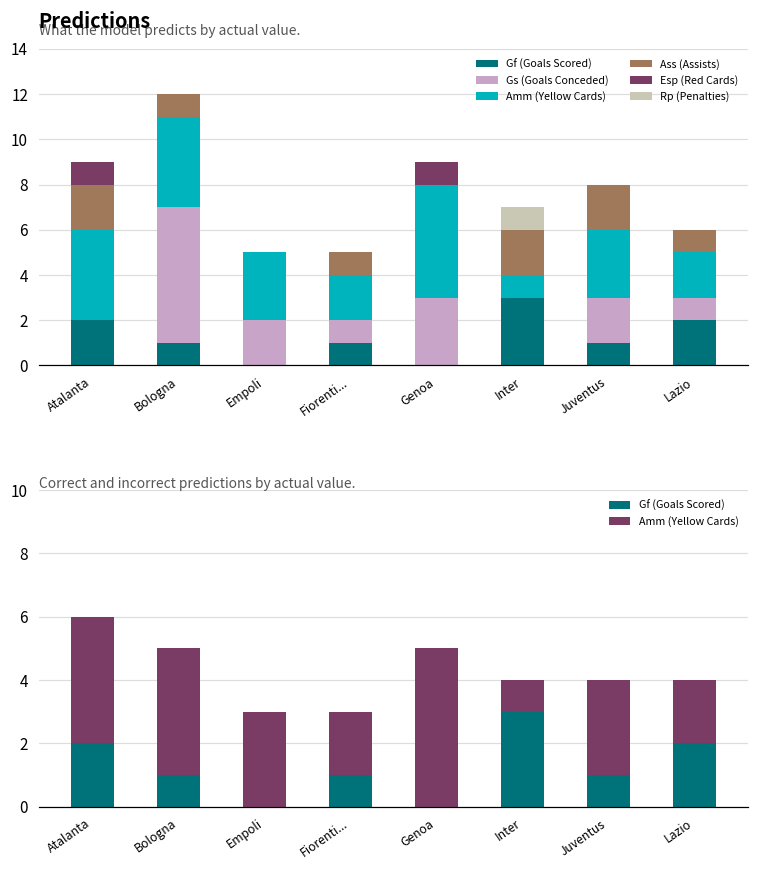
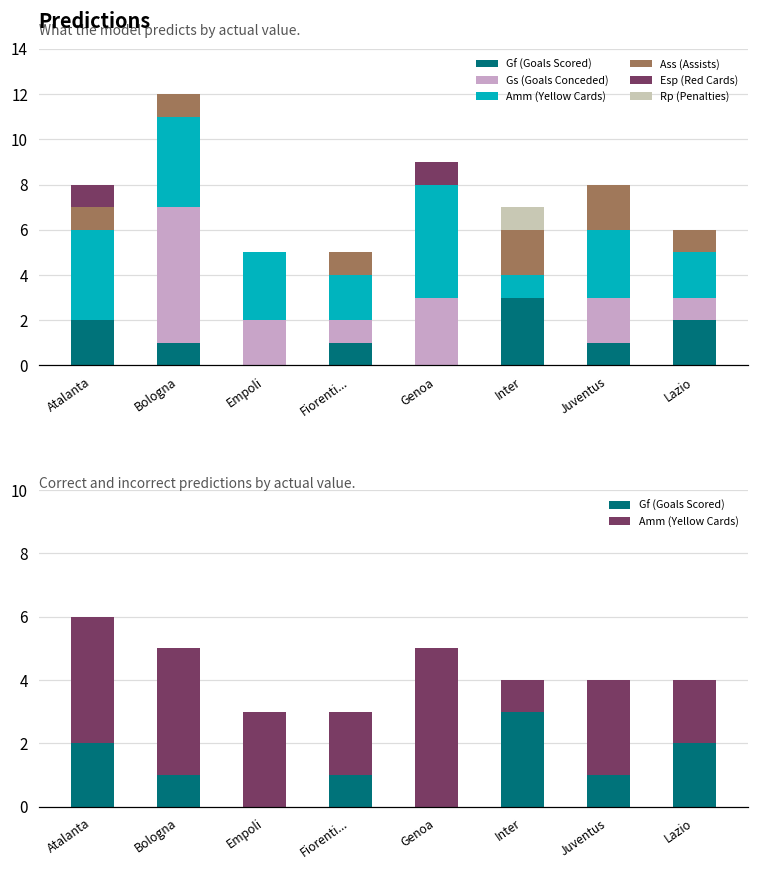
  {
    "Predictions": {
      "Gf (Goals Scored)": {
        "Atalanta": 2,
        "Bologna": 1,
        "Empoli": 0,
        "Fiorenti...": 1,
        "Genoa": 0,
        "Inter": 3,
        "Juventus": 1,
        "Lazio": 2
      },
      "Ass (Assists)": {
-       "Atalanta": 2,
+       "Atalanta": 1,
        "Bologna": 1,
        "Empoli": 0,
        "Fiorenti...": 1,
        "Genoa": 0,
        "Inter": 2,
        "Juventus": 2,
        "Lazio": 1
      },
      "Esp (Red Cards)": {
        "Atalanta": 1,
        "Bologna": 0,
        "Empoli": 0,
        "Fiorenti...": 0,
        "Genoa": 1,
        "Inter": 0,
        "Juventus": 0,
        "Lazio": 0
      }
    }
  }
